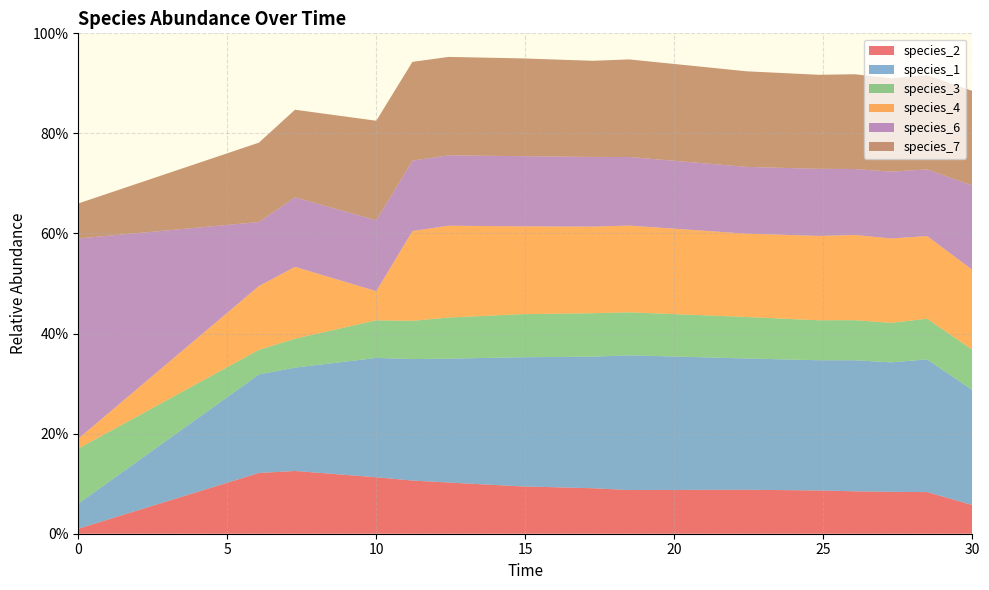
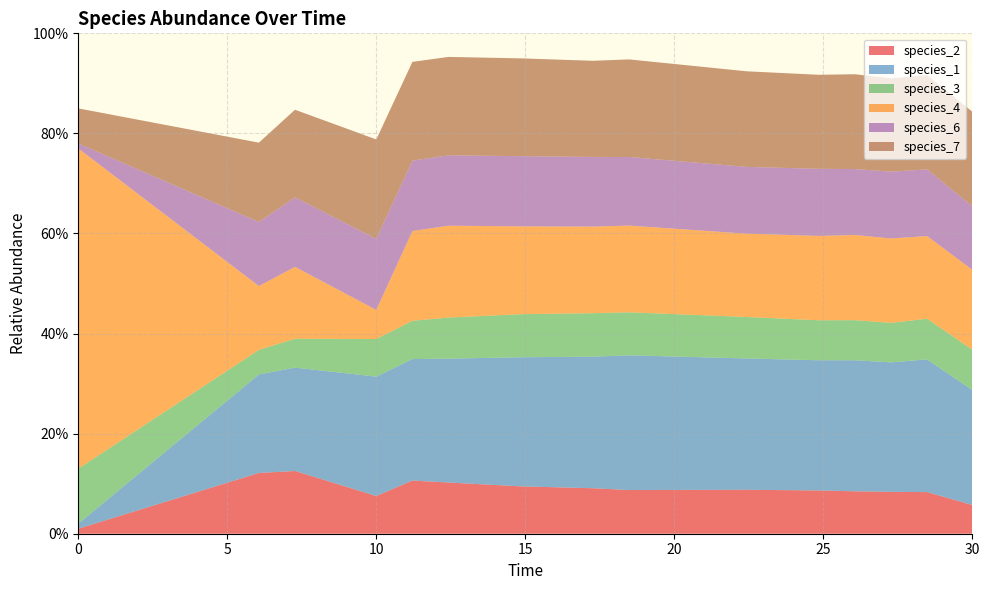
  {
    "species_2": {
      "0": "1%",
-     "10": "11%",
+     "10": "8%",
      "30": "6%"
    },
    "species_1": {
-     "0": "5%",
+     "0": "1%",
      "10": "24%",
      "30": "23%"
    },
    "species_3": {
      "0": "11%",
      "10": "8%",
      "30": "8%"
    },
    "species_4": {
-     "0": "2%",
+     "0": "64%",
      "10": "6%",
      "30": "16%"
    },
    "species_6": {
-     "0": "40%",
+     "0": "1%",
      "10": "14%",
-     "30": "17%"
+     "30": "13%"
    },
    "species_7": {
      "0": "7%",
      "10": "20%",
      "30": "19%"
    }
  }
